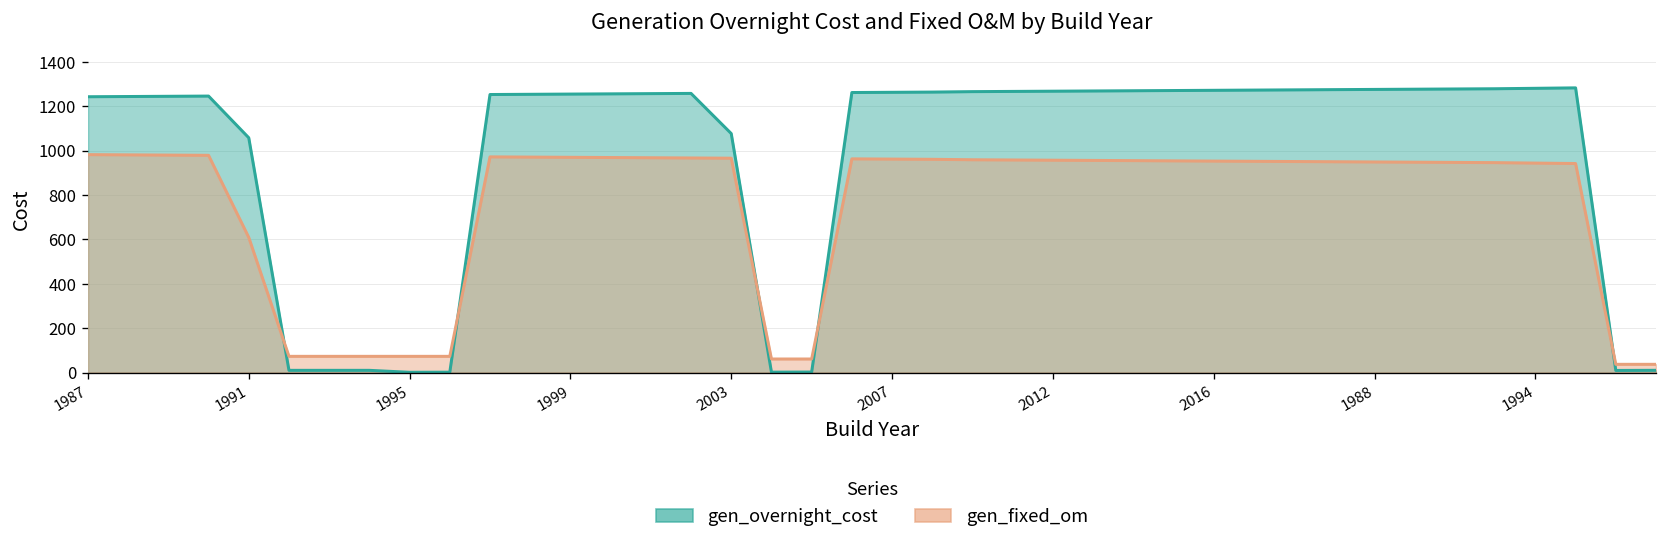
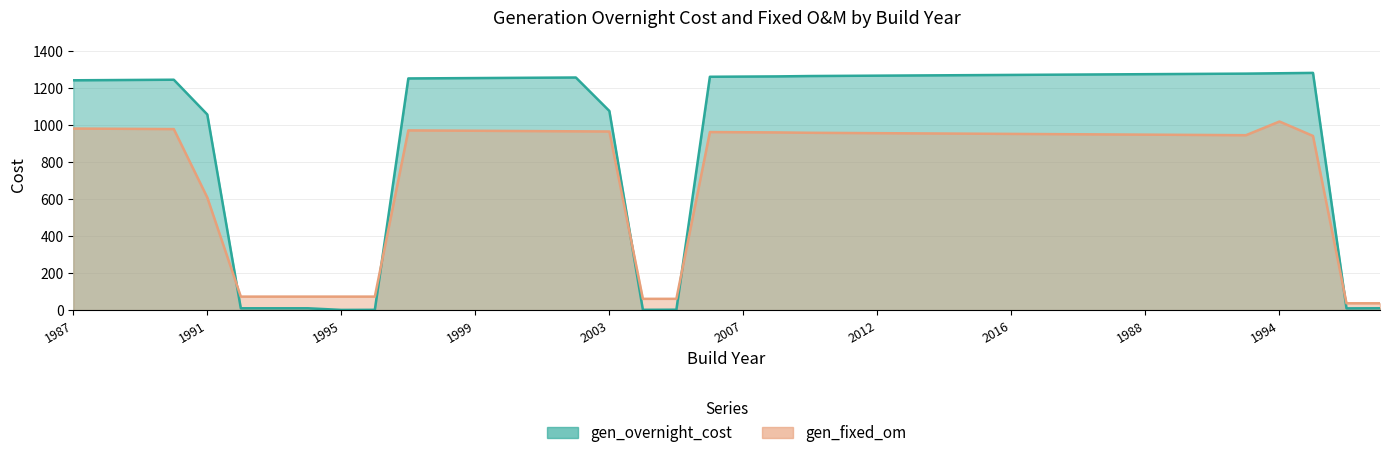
  {
    "gen_overnight_cost": {
      "1987": 1240,
      "1991": 1060,
      "1995": 0,
      "1999": 1260,
      "2003": 1080,
      "2007": 1260,
      "2012": 1270,
      "2016": 1270,
      "1988": 1280,
      "1994": 1280
    },
    "gen_fixed_om": {
      "1987": 980,
      "1991": 610,
      "1995": 70,
      "1999": 970,
      "2003": 970,
      "2007": 960,
      "2012": 960,
      "2016": 950,
      "1988": 950,
-     "1994": 940
+     "1994": 1020
    }
  }
